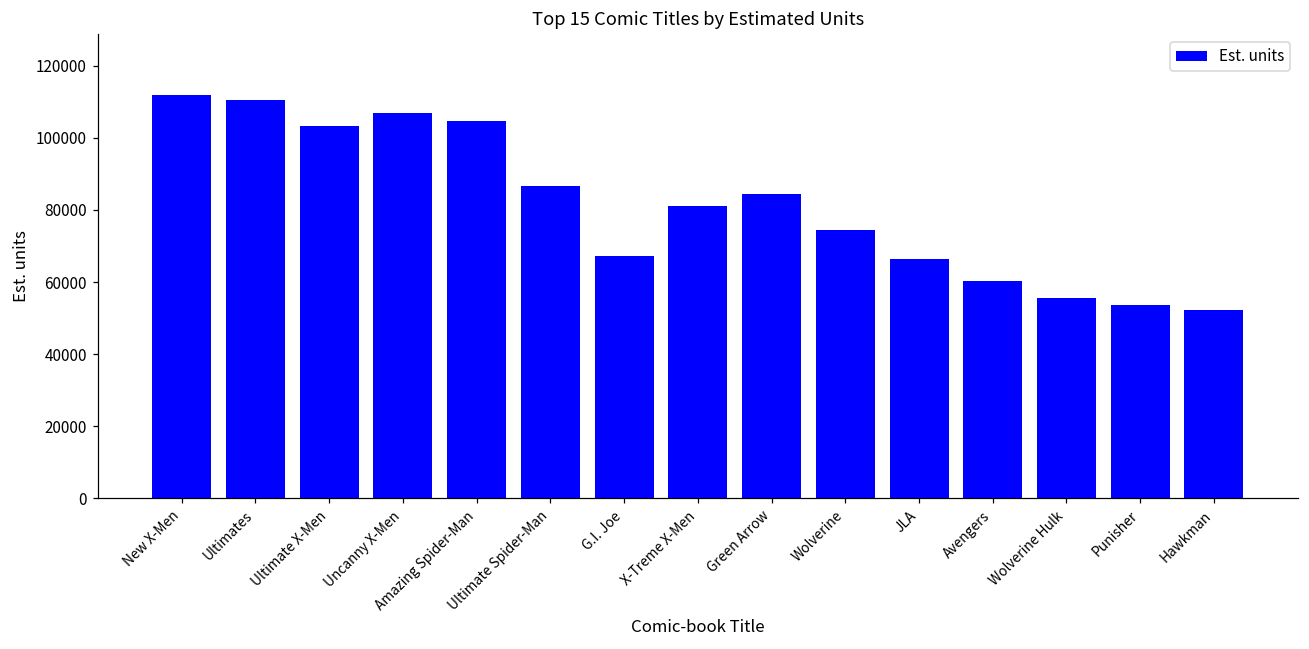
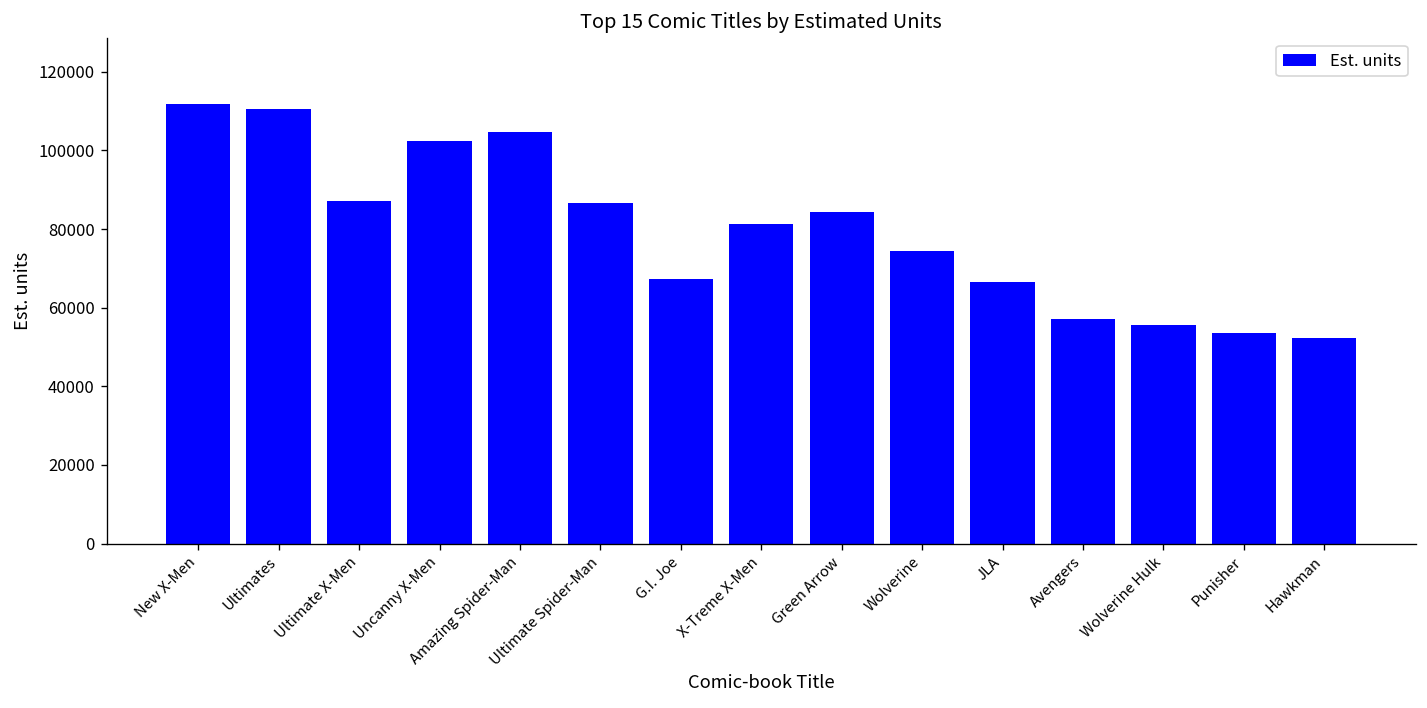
  {
    "New X-Men": 112000,
    "Ultimates": 111000,
-   "Ultimate X-Men": 103000,
-   "Uncanny X-Men": 107000,
+   "Ultimate X-Men": 87000,
+   "Uncanny X-Men": 102000,
    "Amazing Spider-Man": 105000,
    "Ultimate Spider-Man": 87000,
    "G.I. Joe": 67000,
    "X-Treme X-Men": 81000,
    "Green Arrow": 84000,
    "Wolverine": 75000,
    "JLA": 66000,
-   "Avengers": 60000,
+   "Avengers": 57000,
    "Wolverine Hulk": 56000,
    "Punisher": 54000,
    "Hawkman": 52000
  }
